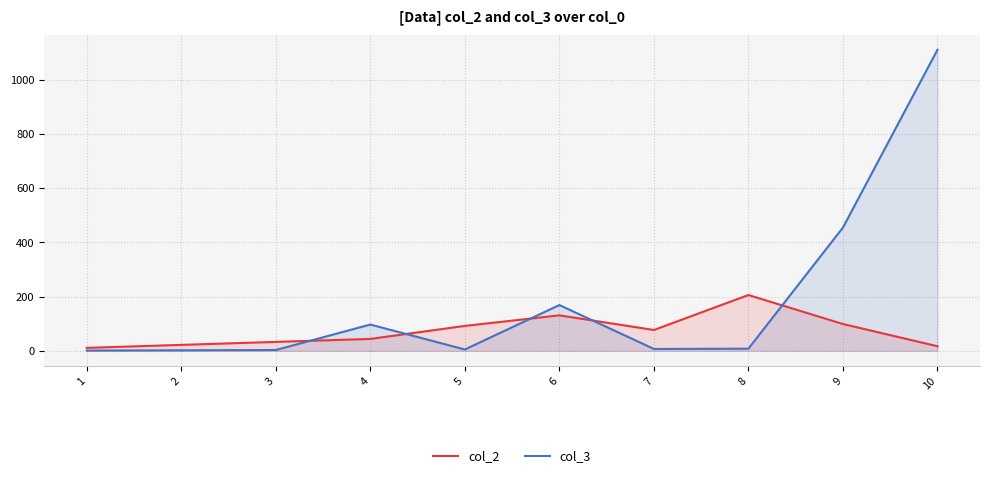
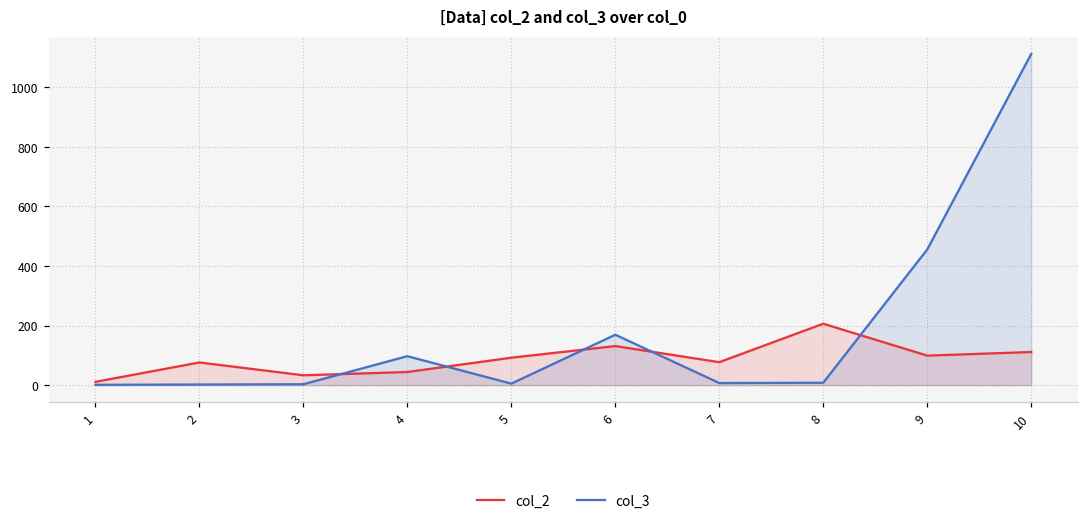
  {
    "col_2": {
      "1": 10,
-     "2": 20,
+     "2": 80,
      "3": 30,
      "4": 40,
      "5": 90,
      "6": 130,
      "7": 80,
      "8": 210,
      "9": 100,
-     "10": 20
+     "10": 110
    },
    "col_3": {
      "1": 0,
      "2": 0,
      "3": 0,
      "4": 100,
      "5": 10,
      "6": 170,
      "7": 10,
      "8": 10,
      "9": 460,
      "10": 1110
    }
  }
